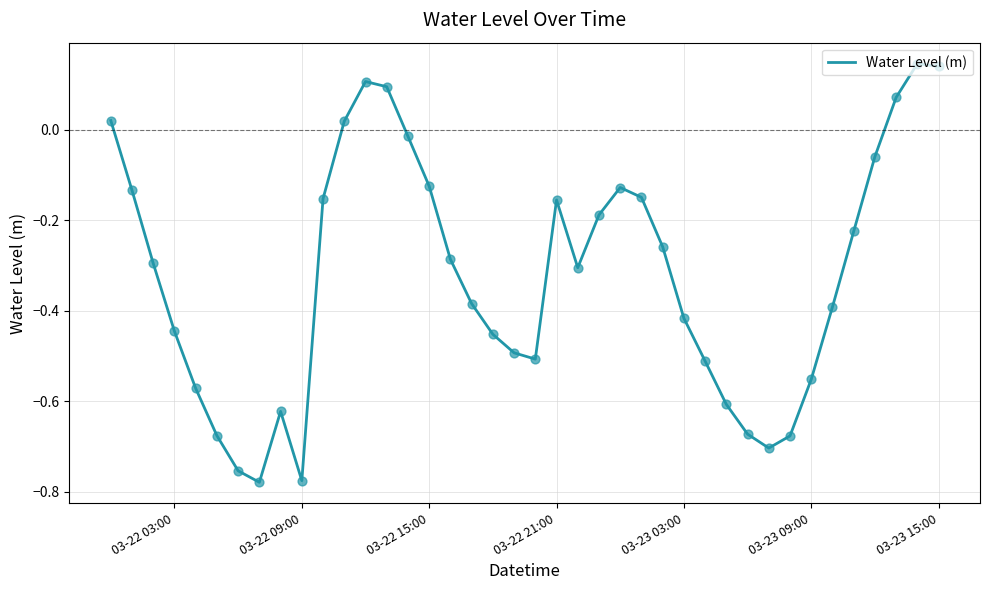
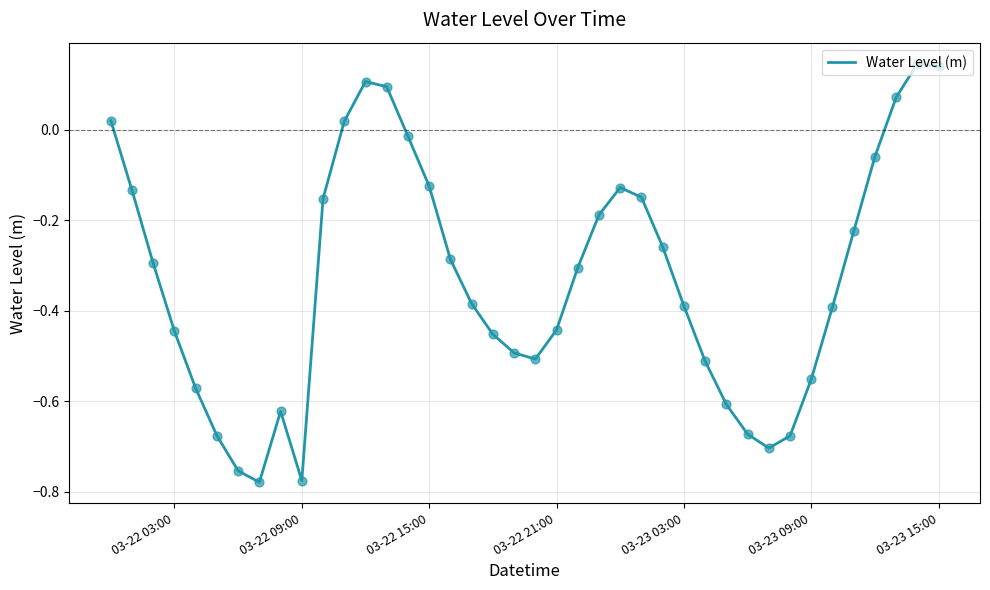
  {
    "03-22 03:00": -0.45,
    "03-22 09:00": -0.78,
    "03-22 15:00": -0.12,
-   "03-22 21:00": -0.16,
-   "03-23 03:00": -0.42,
+   "03-22 21:00": -0.44,
+   "03-23 03:00": -0.39,
    "03-23 09:00": -0.55
  }
